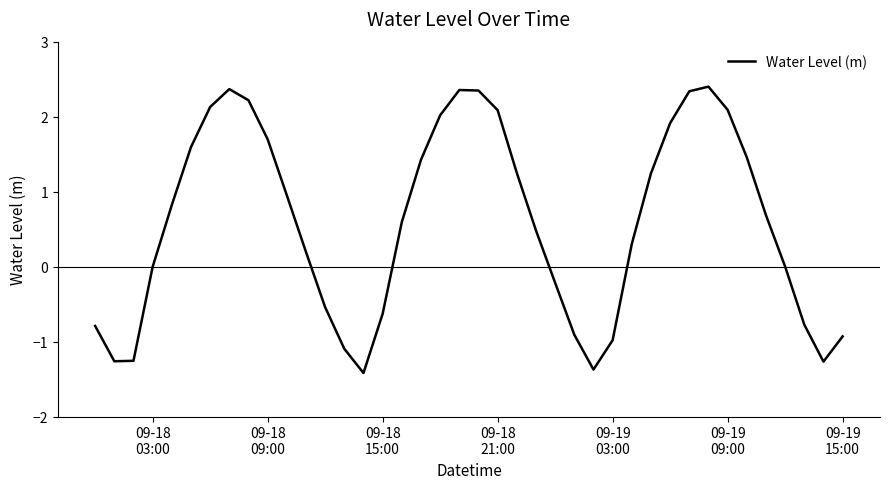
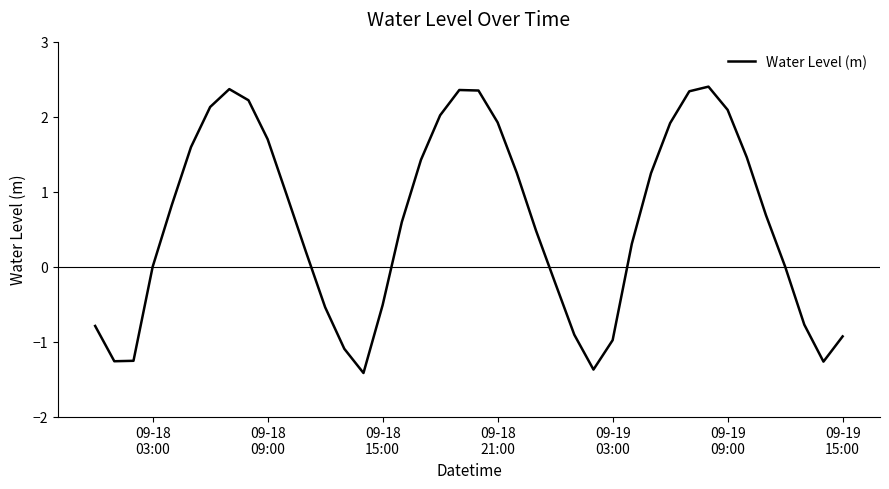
  {
    "09-18 03:00": 0.0,
    "09-18 09:00": 1.7,
-   "09-18 15:00": -0.6,
-   "09-18 21:00": 2.1,
+   "09-18 15:00": -0.5,
+   "09-18 21:00": 1.9,
    "09-19 03:00": -1.0,
    "09-19 09:00": 2.1,
    "09-19 15:00": -0.9
  }
